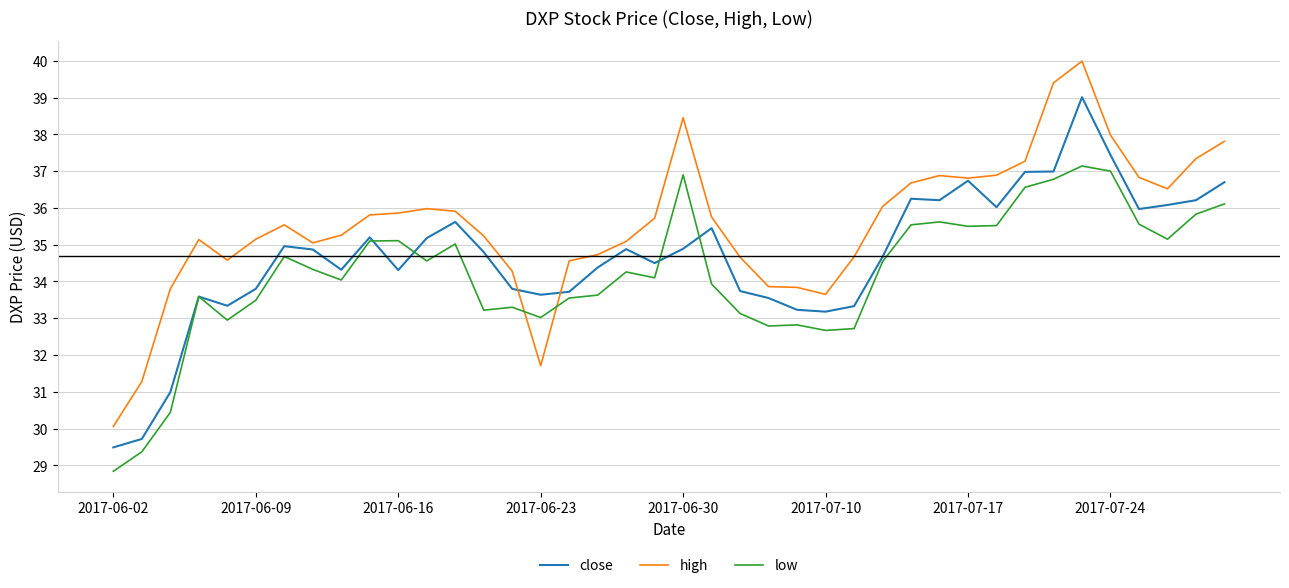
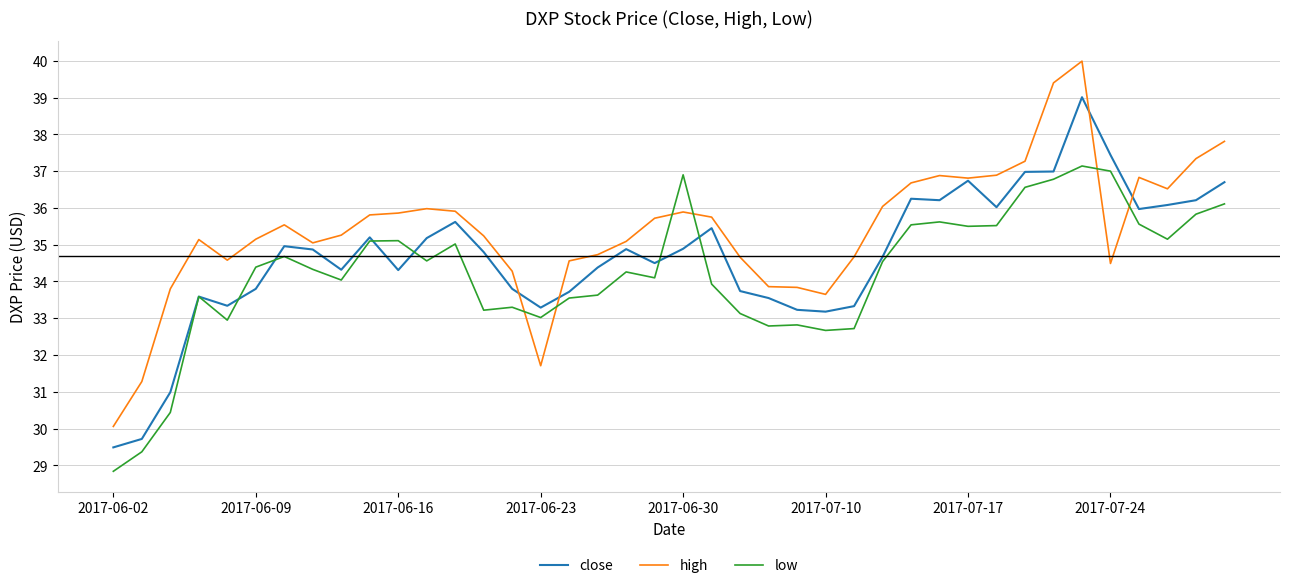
  {
    "close": {
      "2017-06-02": 29.5,
      "2017-06-09": 33.8,
      "2017-06-16": 34.3,
-     "2017-06-23": 33.6,
+     "2017-06-23": 33.3,
      "2017-06-30": 34.9,
      "2017-07-10": 33.2,
      "2017-07-17": 36.7,
      "2017-07-24": 37.4
    },
    "high": {
      "2017-06-02": 30.1,
      "2017-06-09": 35.2,
      "2017-06-16": 35.9,
      "2017-06-23": 31.7,
-     "2017-06-30": 38.5,
+     "2017-06-30": 35.9,
      "2017-07-10": 33.7,
      "2017-07-17": 36.8,
-     "2017-07-24": 38.0
+     "2017-07-24": 34.5
    },
    "low": {
      "2017-06-02": 28.8,
-     "2017-06-09": 33.5,
+     "2017-06-09": 34.4,
      "2017-06-16": 35.1,
      "2017-06-23": 33.0,
      "2017-06-30": 36.9,
      "2017-07-10": 32.7,
      "2017-07-17": 35.5,
      "2017-07-24": 37.0
    }
  }
